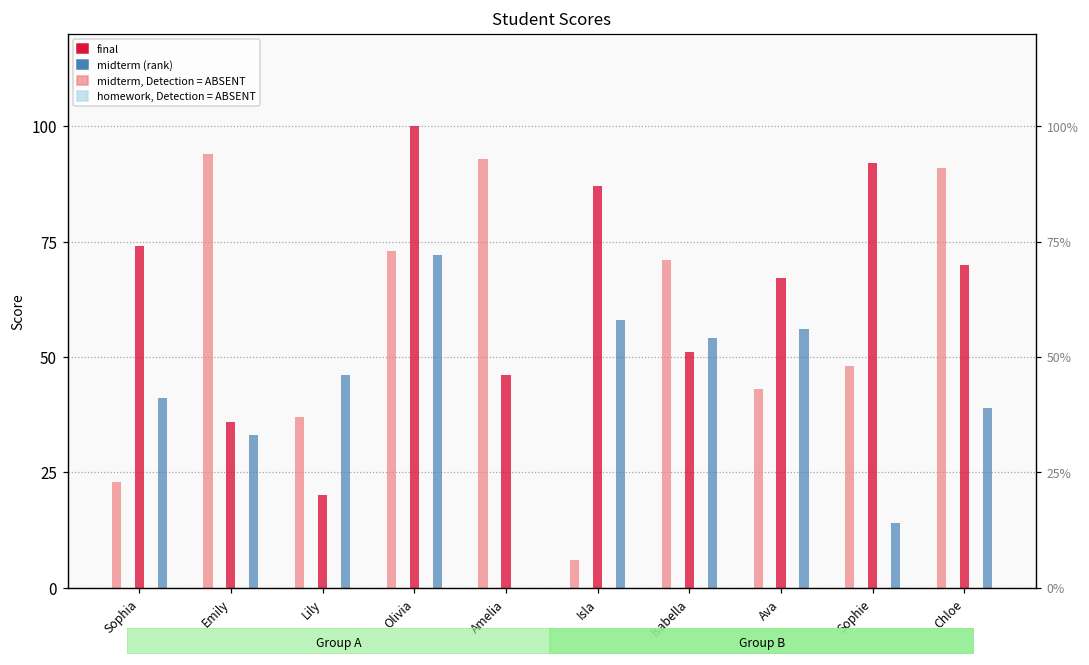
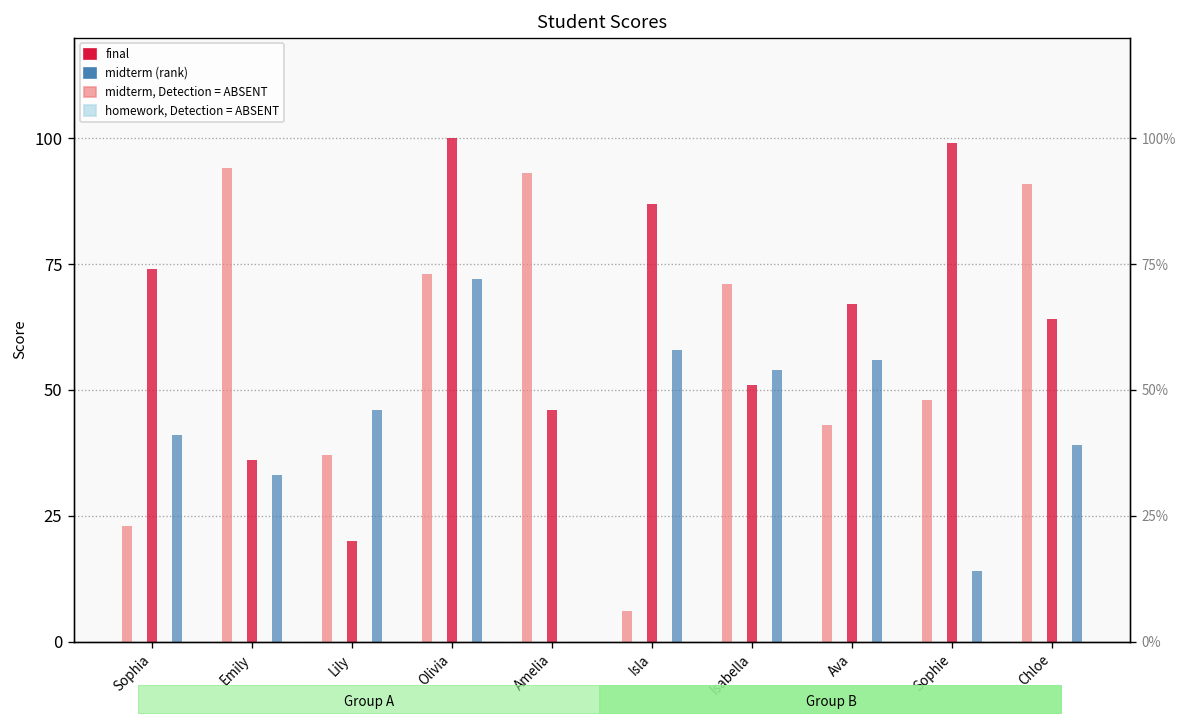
  {
    "final": {
      "Sophia": 74,
      "Emily": 36,
      "Lily": 20,
      "Olivia": 100,
      "Amelia": 46,
      "Isla": 87,
      "Ava": 67,
-     "Sophie": 92,
-     "Chloe": 70
+     "Sophie": 99,
+     "Chloe": 64
    }
  }
